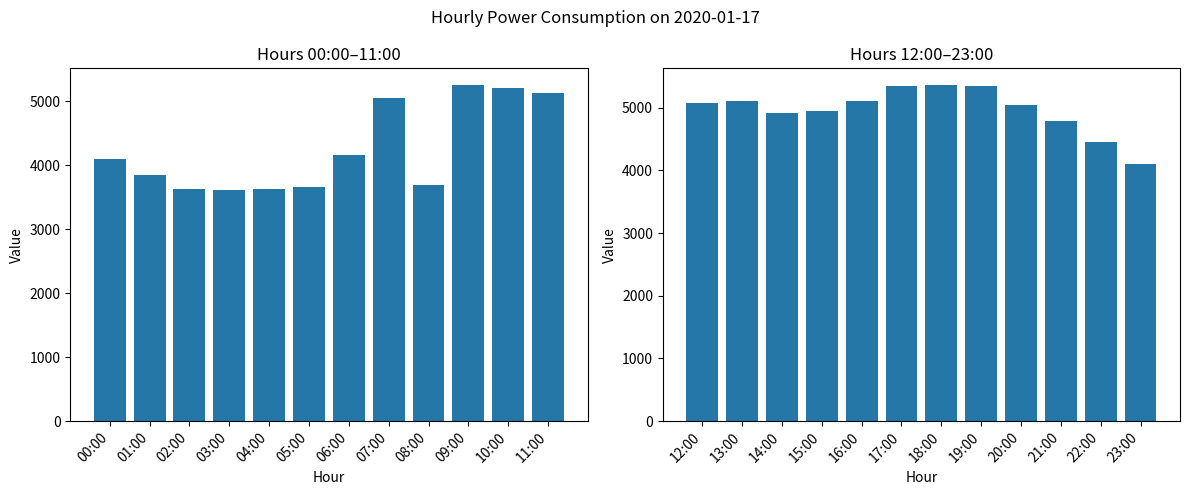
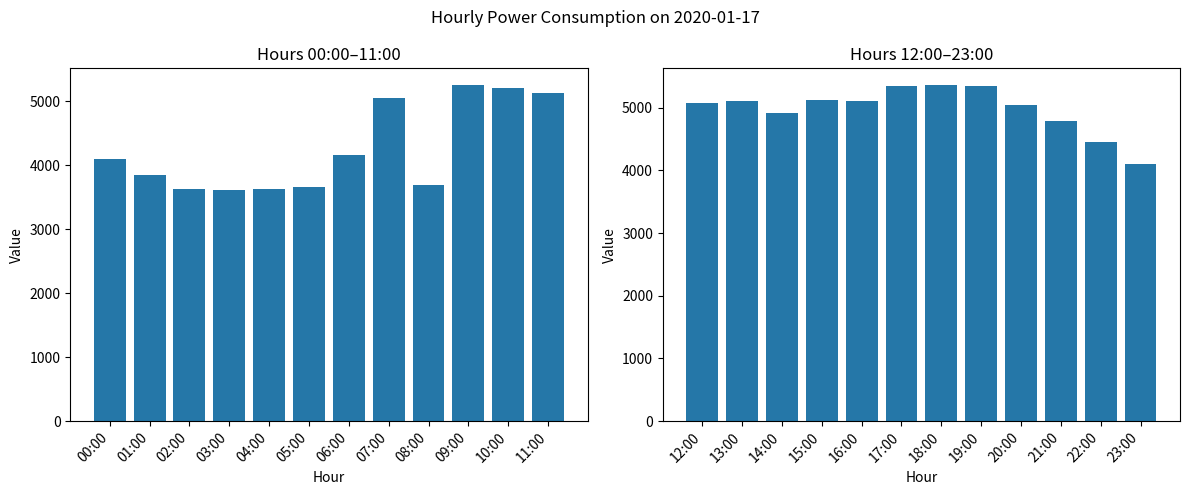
  {
    "Hours 00:00–11:00": {
      "00:00": 4100,
      "01:00": 3800,
      "02:00": 3600,
      "03:00": 3600,
      "04:00": 3600,
      "05:00": 3700,
      "06:00": 4200,
      "07:00": 5100,
      "08:00": 3700,
      "09:00": 5300,
      "10:00": 5200,
      "11:00": 5100
    },
    "Hours 12:00–23:00": {
      "12:00": 5100,
      "13:00": 5100,
      "14:00": 4900,
-     "15:00": 5000,
+     "15:00": 5100,
      "16:00": 5100,
      "17:00": 5300,
      "18:00": 5400,
      "19:00": 5400,
      "20:00": 5000,
      "21:00": 4800,
      "22:00": 4500,
      "23:00": 4100
    }
  }
